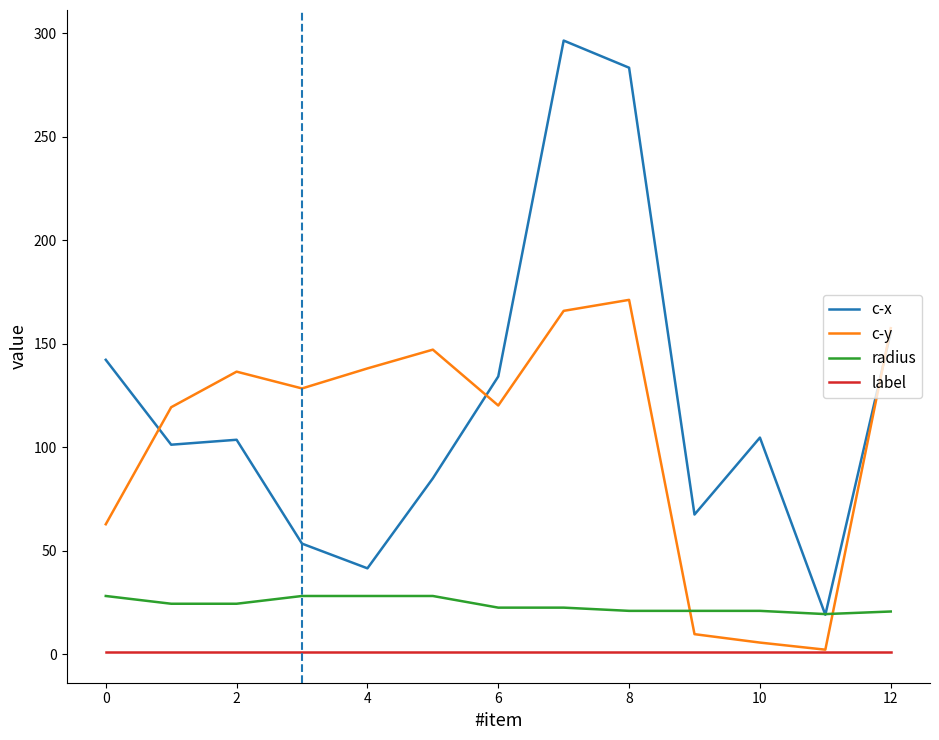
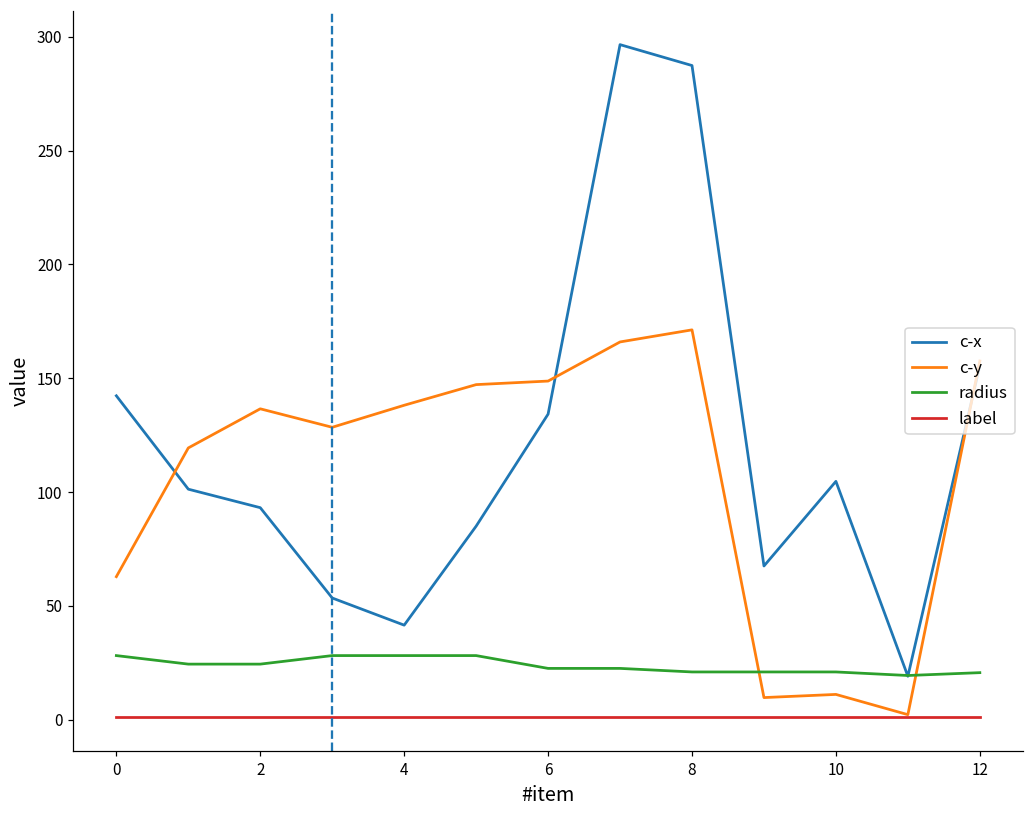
  {
    "c-x": {
      "0": 142,
-     "2": 104,
+     "2": 93,
      "4": 42,
      "6": 134,
-     "8": 283,
+     "8": 287,
      "10": 105
    },
    "c-y": {
      "0": 63,
      "2": 137,
      "4": 138,
-     "6": 120,
+     "6": 149,
      "8": 171,
-     "10": 6
+     "10": 11
    },
    "radius": {
      "0": 28,
      "2": 24,
      "4": 28,
      "6": 23,
      "8": 21,
      "10": 21,
      "12": 21
    },
    "label": {
      "0": 1,
      "2": 1,
      "4": 1,
      "6": 1,
      "8": 1,
      "10": 1,
      "12": 1
    }
  }
